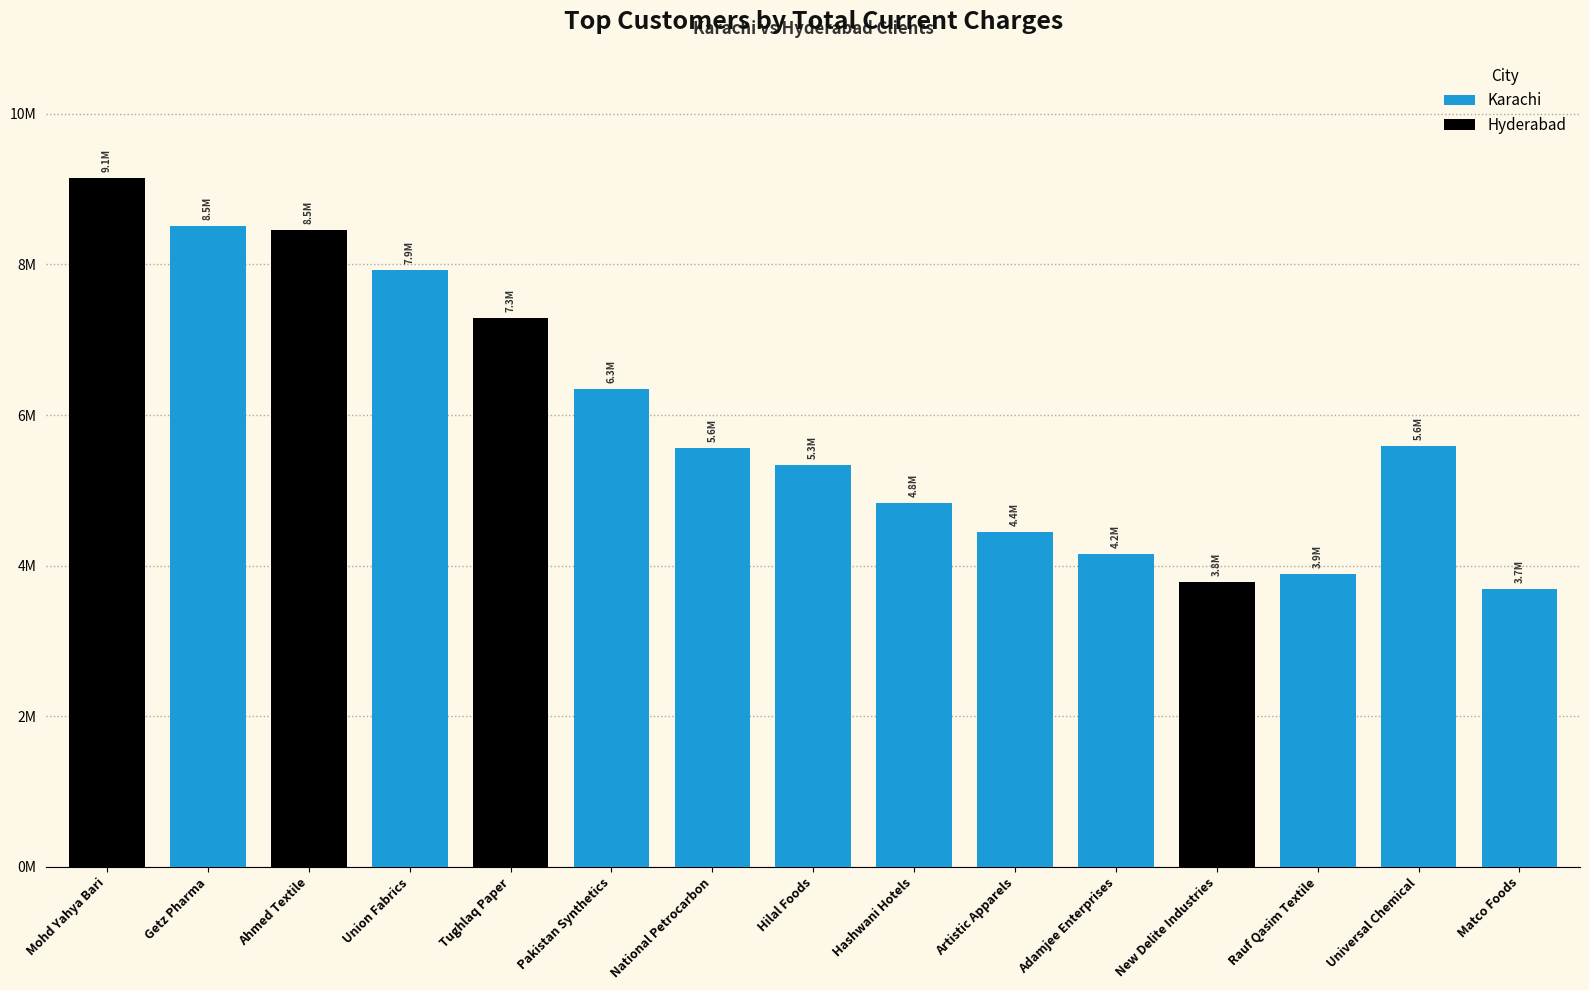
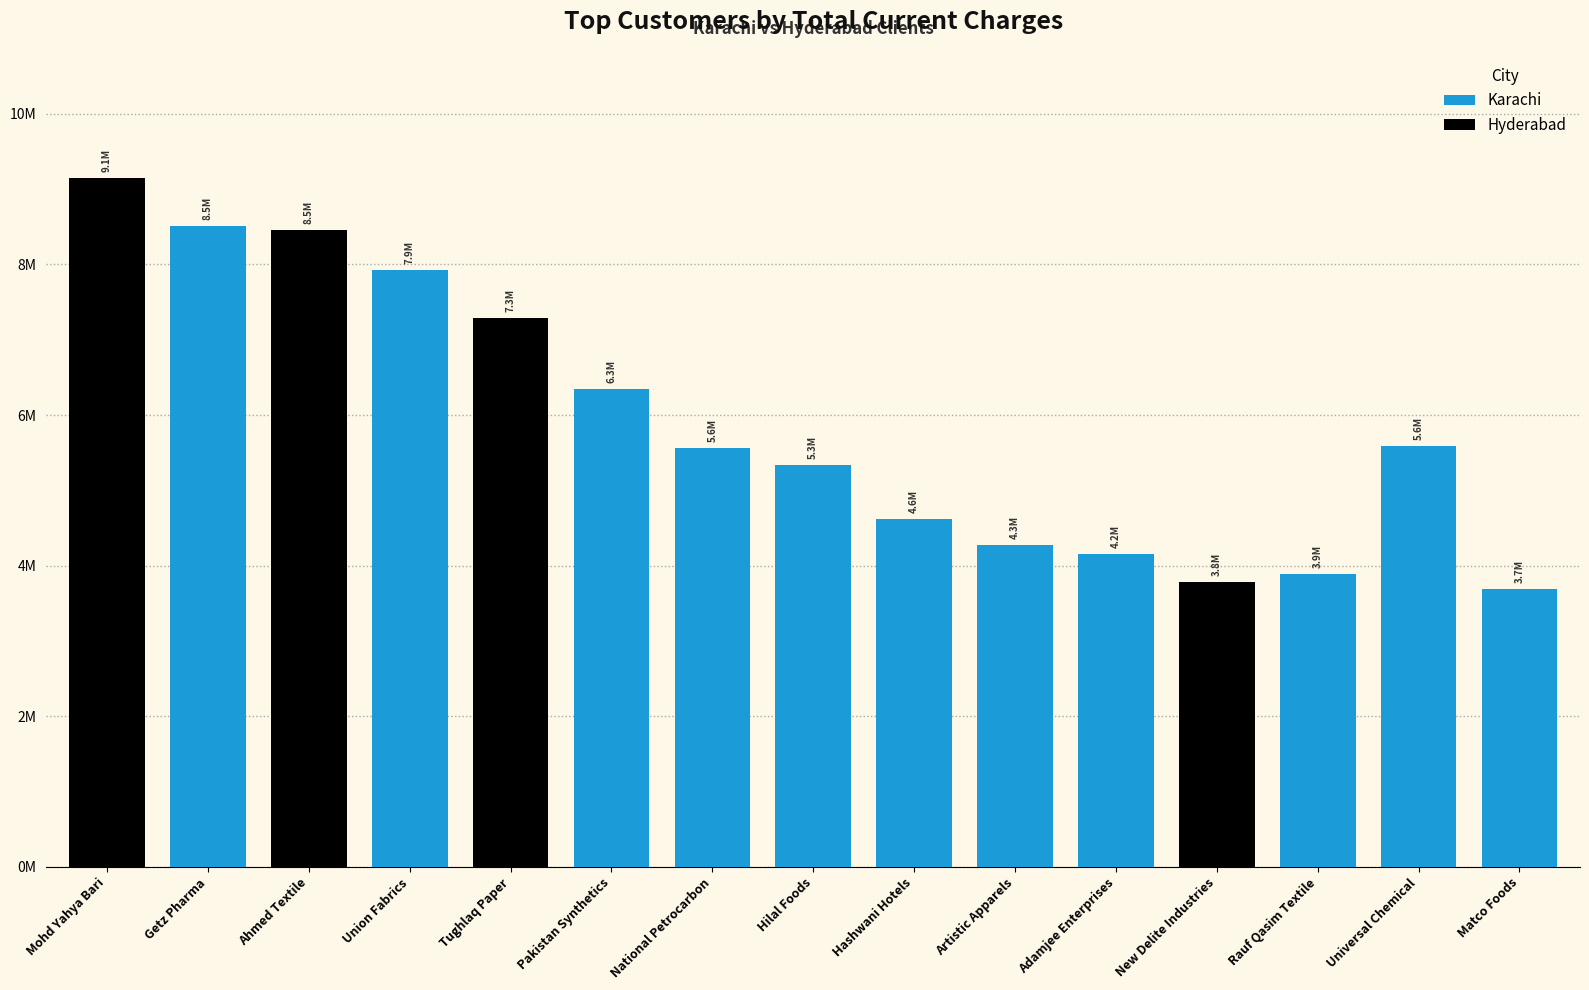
  {
    "Karachi": {
      "Getz Pharma": "8.5M",
      "Union Fabrics": "7.9M",
      "Pakistan Synthetics": "6.3M",
      "National Petrocarbon": "5.6M",
      "Hilal Foods": "5.3M",
-     "Hashwani Hotels": "4.8M",
-     "Artistic Apparels": "4.4M",
+     "Hashwani Hotels": "4.6M",
+     "Artistic Apparels": "4.3M",
      "Adamjee Enterprises": "4.2M",
      "Rauf Qasim Textile": "3.9M",
      "Universal Chemical": "5.6M",
      "Matco Foods": "3.7M"
    },
    "Hyderabad": {
      "Mohd Yahya Bari": "9.1M",
      "Ahmed Textile": "8.5M",
      "Tughlaq Paper": "7.3M",
      "New Delite Industries": "3.8M"
    }
  }
